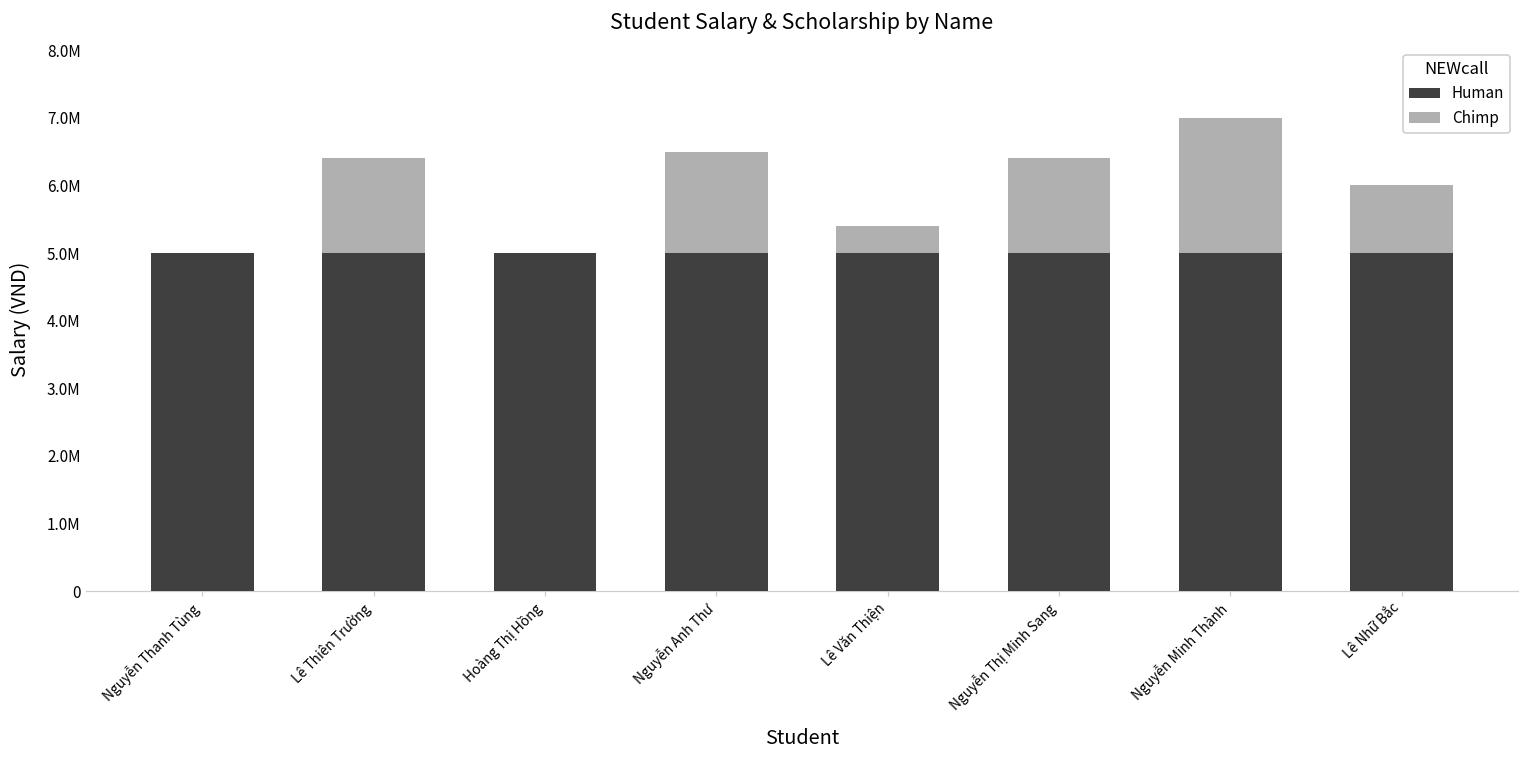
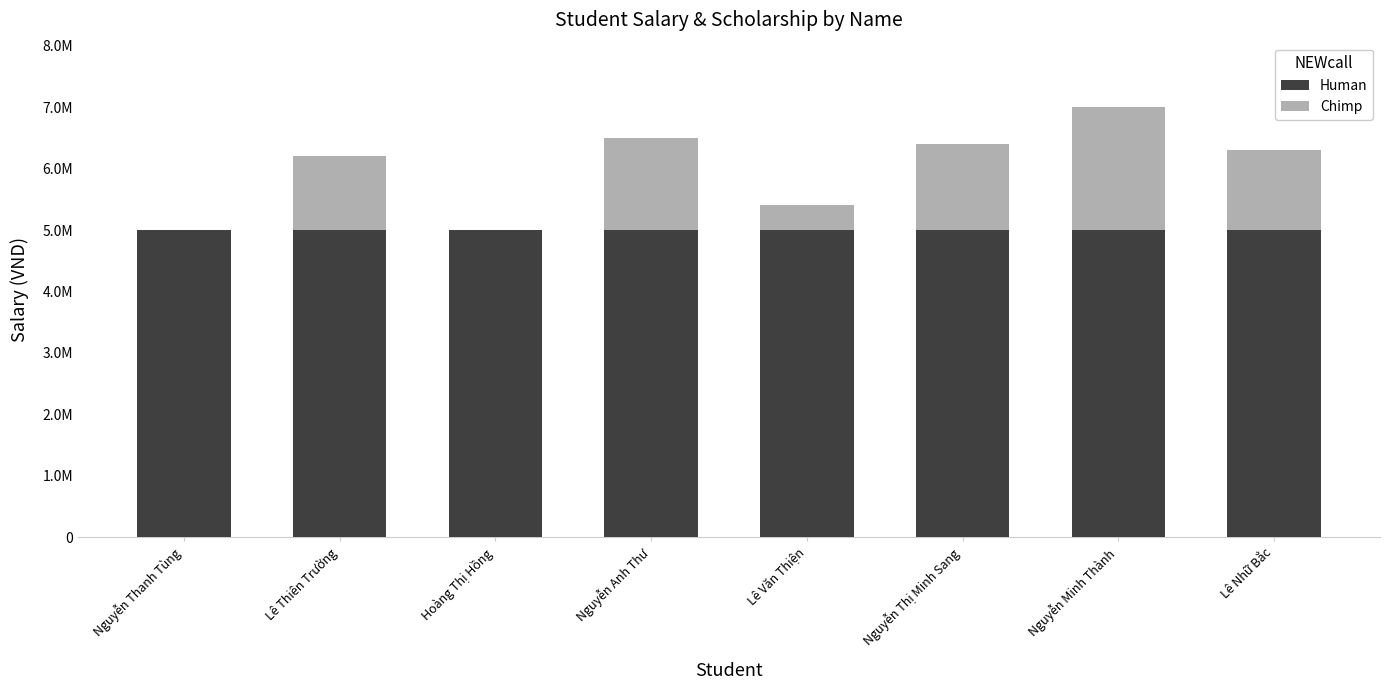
  {
    "Human": {
      "Nguyễn Thanh Tùng": 5000000,
      "Lê Thiên Trường": 5000000,
      "Hoàng Thị Hồng": 5000000,
      "Nguyễn Anh Thư": 5000000,
      "Lê Văn Thiện": 5000000,
      "Nguyễn Thị Minh Sang": 5000000,
      "Nguyễn Minh Thành": 5000000,
      "Lê Nhữ Bắc": 5000000
    },
    "Chimp": {
      "Nguyễn Thanh Tùng": 0,
-     "Lê Thiên Trường": 1400000,
+     "Lê Thiên Trường": 1200000,
      "Hoàng Thị Hồng": 0,
      "Nguyễn Anh Thư": 1500000,
      "Lê Văn Thiện": 400000,
      "Nguyễn Thị Minh Sang": 1400000,
      "Nguyễn Minh Thành": 2000000,
-     "Lê Nhữ Bắc": 1000000
+     "Lê Nhữ Bắc": 1300000
    }
  }
